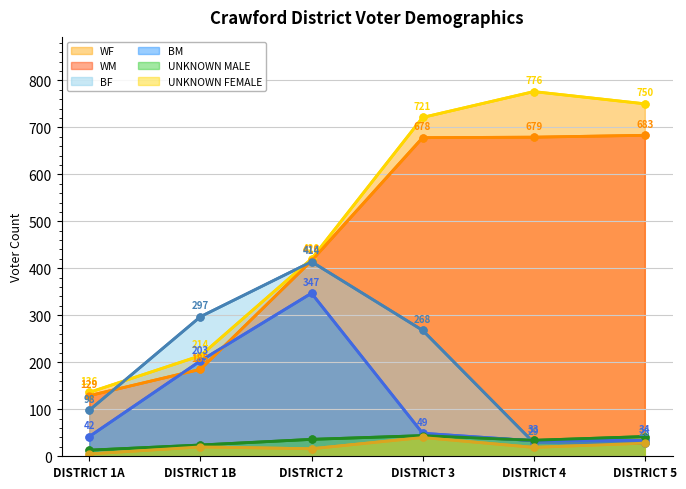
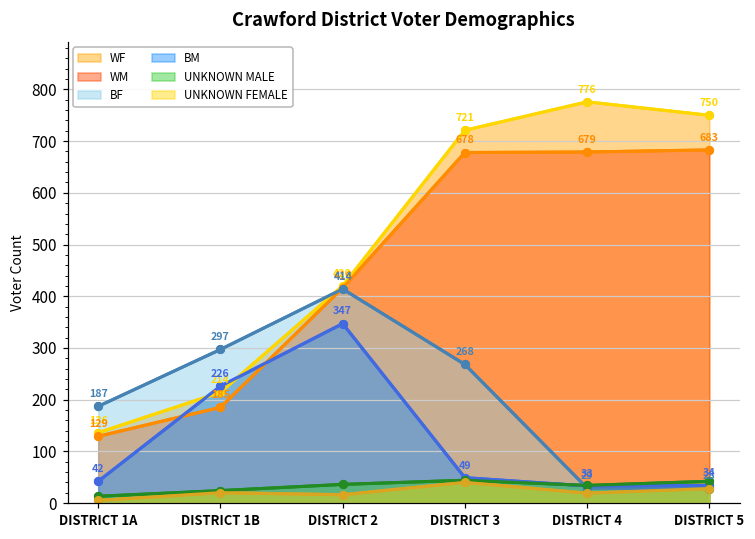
  {
    "WM": {
      "DISTRICT 3": 678,
      "DISTRICT 4": 679,
      "DISTRICT 5": 683
    },
    "BF": {
-     "DISTRICT 1A": 98,
+     "DISTRICT 1A": 187,
      "DISTRICT 1B": 297,
      "DISTRICT 3": 268
    },
    "BM": {
      "DISTRICT 1A": 42,
-     "DISTRICT 1B": 203,
+     "DISTRICT 1B": 226,
      "DISTRICT 2": 347
    },
    "UNKNOWN MALE": {
      "DISTRICT 1A": 10,
      "DISTRICT 2": 40
    }
  }
